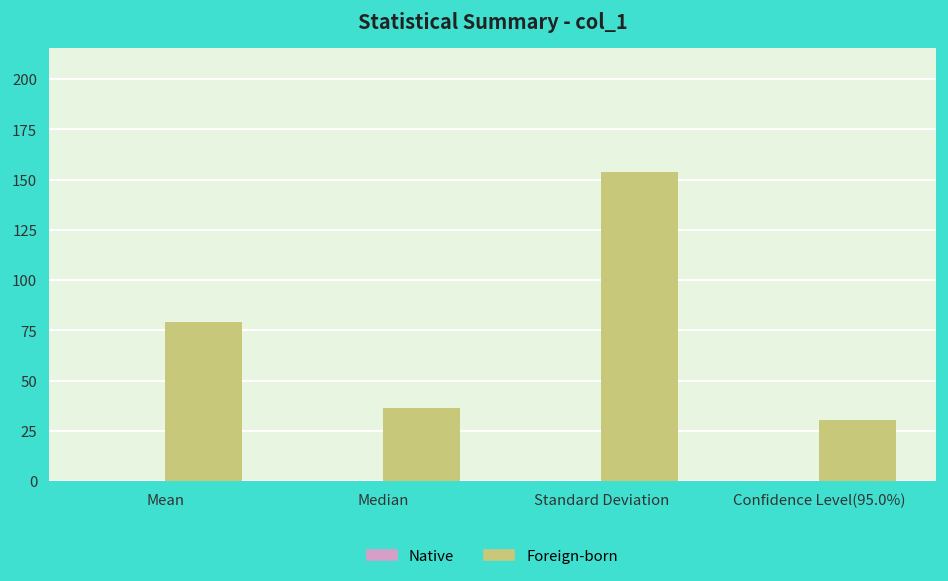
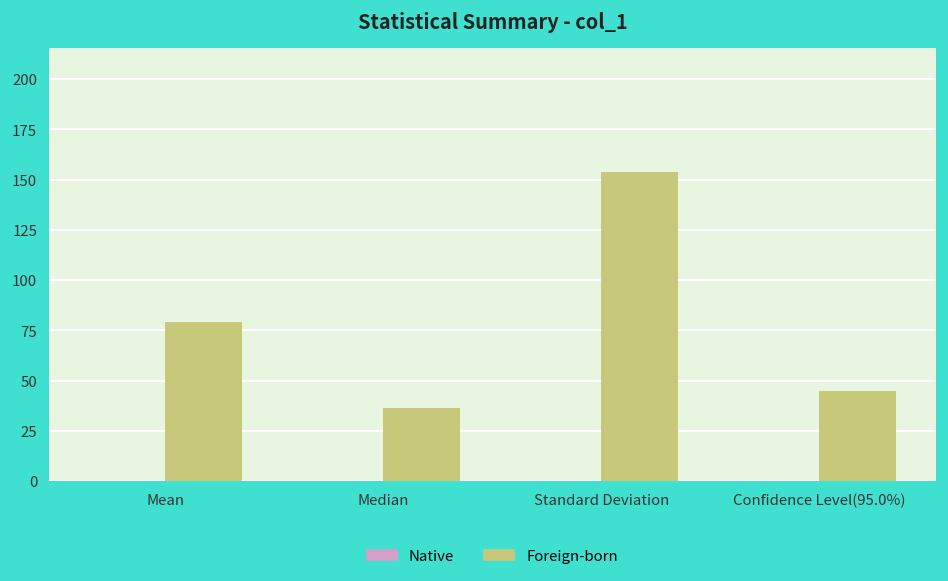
  {
    "Native": {
      "Mean": 0,
      "Median": 0,
      "Standard Deviation": 0,
      "Confidence Level(95.0%)": 0
    },
    "Foreign-born": {
      "Mean": 79,
      "Median": 37,
      "Standard Deviation": 154,
-     "Confidence Level(95.0%)": 30
+     "Confidence Level(95.0%)": 45
    }
  }
